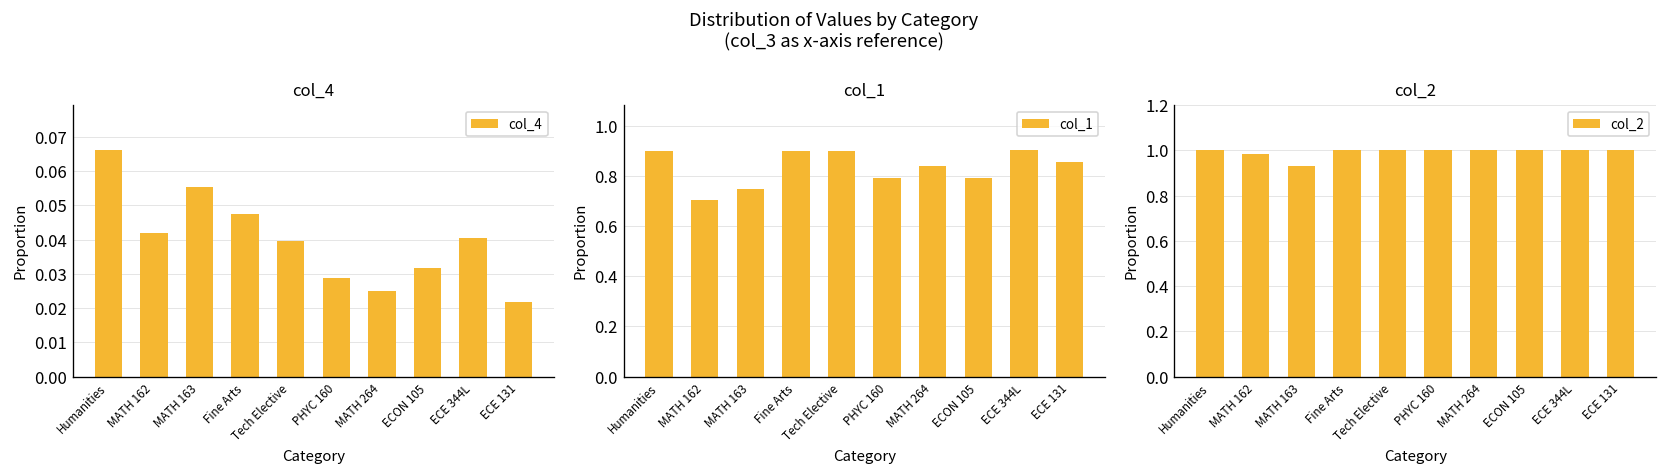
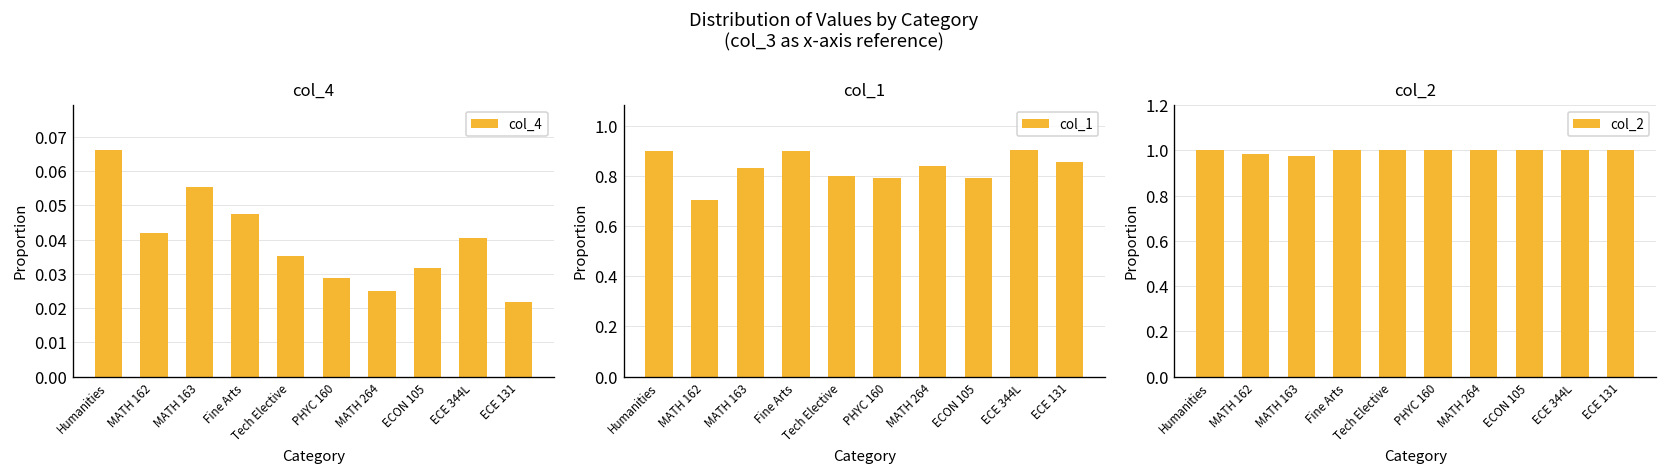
  {
    "col_4": {
      "Humanities": 0.066,
      "MATH 162": 0.042,
      "MATH 163": 0.055,
      "Fine Arts": 0.047,
-     "Tech Elective": 0.040,
+     "Tech Elective": 0.035,
      "PHYC 160": 0.029,
      "MATH 264": 0.025,
      "ECON 105": 0.032,
      "ECE 344L": 0.040,
      "ECE 131": 0.022
    },
    "col_1": {
      "Humanities": 0.90,
      "MATH 162": 0.70,
-     "MATH 163": 0.75,
+     "MATH 163": 0.83,
      "Fine Arts": 0.90,
-     "Tech Elective": 0.9,
+     "Tech Elective": 0.8,
      "PHYC 160": 0.79,
      "MATH 264": 0.84,
      "ECON 105": 0.79,
      "ECE 344L": 0.90,
      "ECE 131": 0.86
    },
    "col_2": {
      "Humanities": 1.00,
      "MATH 162": 0.99,
-     "MATH 163": 0.93,
+     "MATH 163": 0.98,
      "Fine Arts": 1.00,
      "Tech Elective": 1.00,
      "PHYC 160": 1.00,
      "MATH 264": 1.00,
      "ECON 105": 1.00,
      "ECE 344L": 1.00,
      "ECE 131": 1.00
    }
  }
